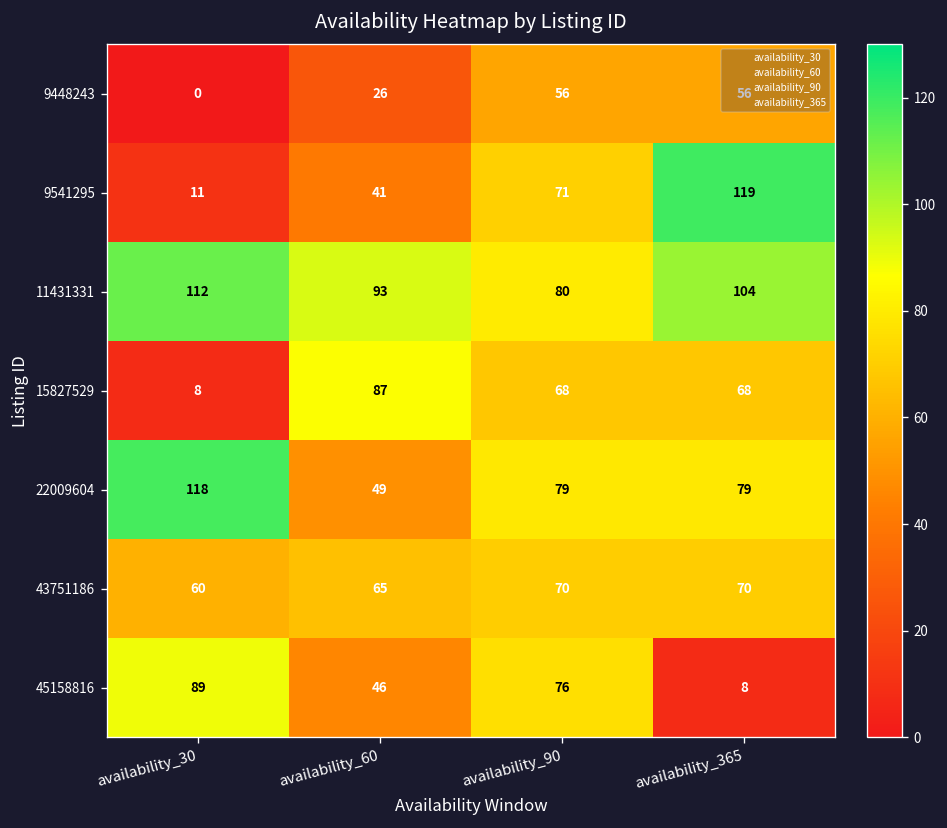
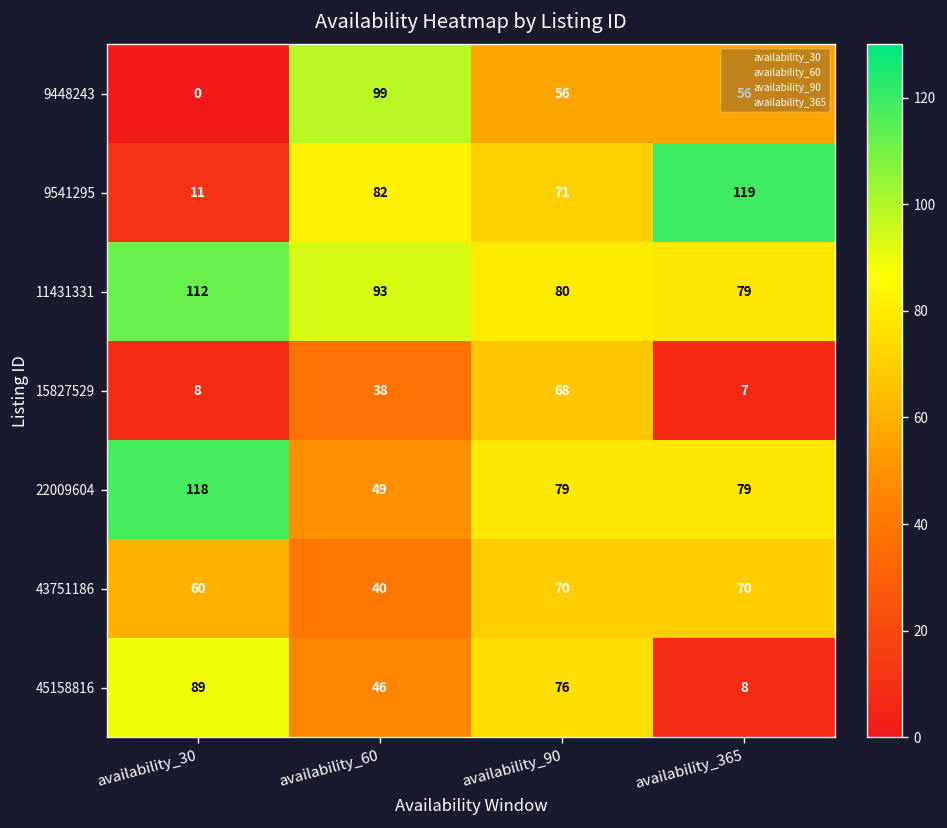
  {
    "9448243": {
      "availability_30": 0,
-     "availability_60": 26,
+     "availability_60": 99,
      "availability_90": 56
    },
    "9541295": {
      "availability_30": 11,
-     "availability_60": 41,
+     "availability_60": 82,
      "availability_90": 71,
      "availability_365": 119
    },
    "11431331": {
      "availability_30": 112,
      "availability_60": 93,
      "availability_90": 80,
-     "availability_365": 104
+     "availability_365": 79
    },
    "15827529": {
      "availability_30": 8,
-     "availability_60": 87,
+     "availability_60": 38,
      "availability_90": 68,
-     "availability_365": 68
+     "availability_365": 7
    },
    "22009604": {
      "availability_30": 118,
      "availability_60": 49,
      "availability_90": 79,
      "availability_365": 79
    },
    "43751186": {
      "availability_30": 60,
-     "availability_60": 65,
+     "availability_60": 40,
      "availability_90": 70,
      "availability_365": 70
    },
    "45158816": {
      "availability_30": 89,
      "availability_60": 46,
      "availability_90": 76,
      "availability_365": 8
    }
  }
